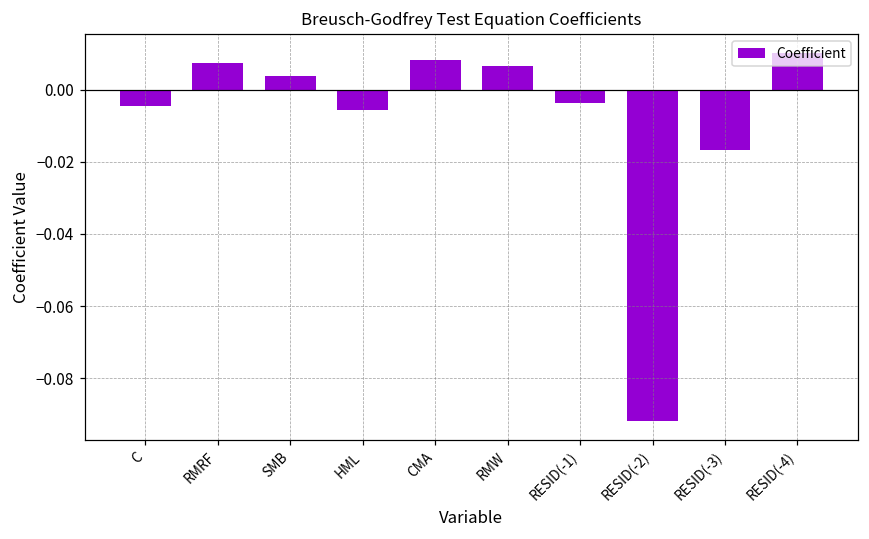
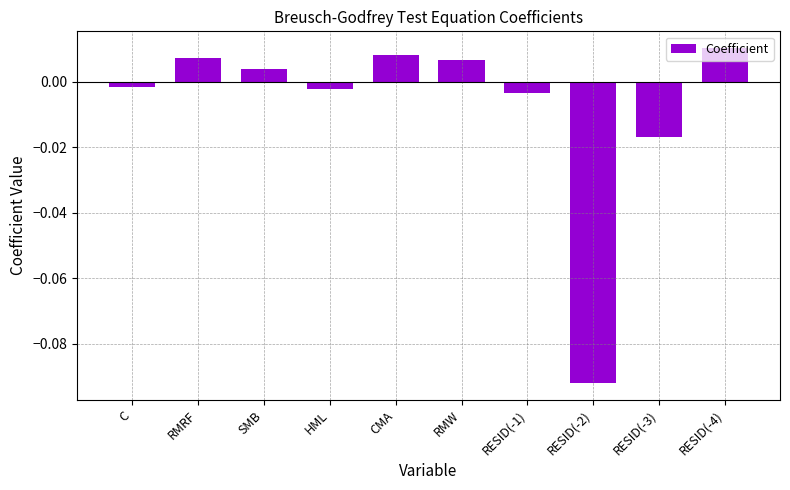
  {
-   "C": -0.005,
+   "C": -0.002,
    "RMRF": 0.007,
    "SMB": 0.004,
-   "HML": -0.006,
+   "HML": -0.002,
    "CMA": 0.008,
    "RMW": 0.007,
    "RESID(-1)": -0.004,
    "RESID(-2)": -0.092,
    "RESID(-3)": -0.017
  }
